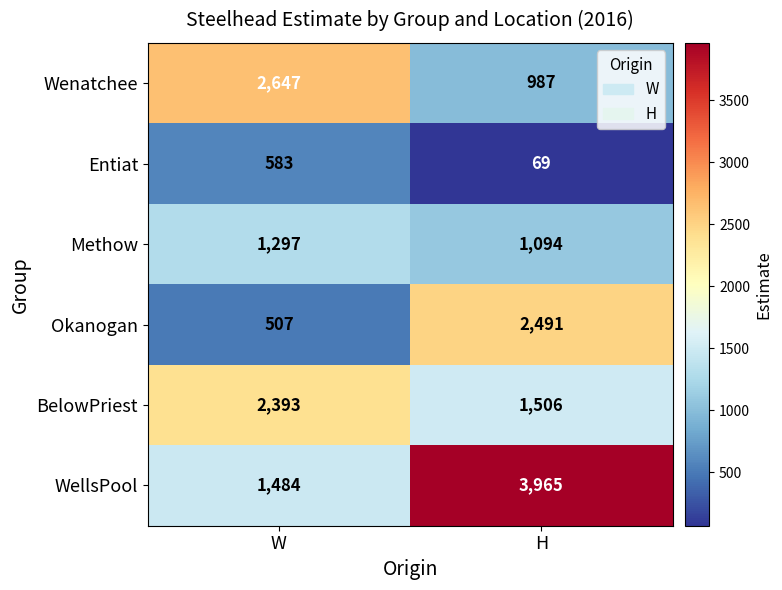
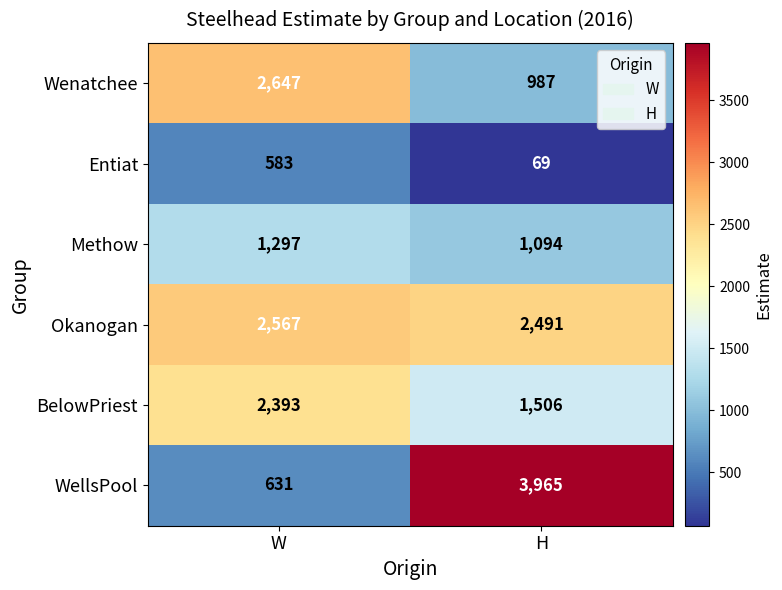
  {
    "Wenatchee": {
      "W": "2,647",
      "H": "987"
    },
    "Entiat": {
      "W": "583",
      "H": "69"
    },
    "Methow": {
      "W": "1,297",
      "H": "1,094"
    },
    "Okanogan": {
-     "W": "507",
+     "W": "2,567",
      "H": "2,491"
    },
    "BelowPriest": {
      "W": "2,393",
      "H": "1,506"
    },
    "WellsPool": {
-     "W": "1,484",
+     "W": "631",
      "H": "3,965"
    }
  }
